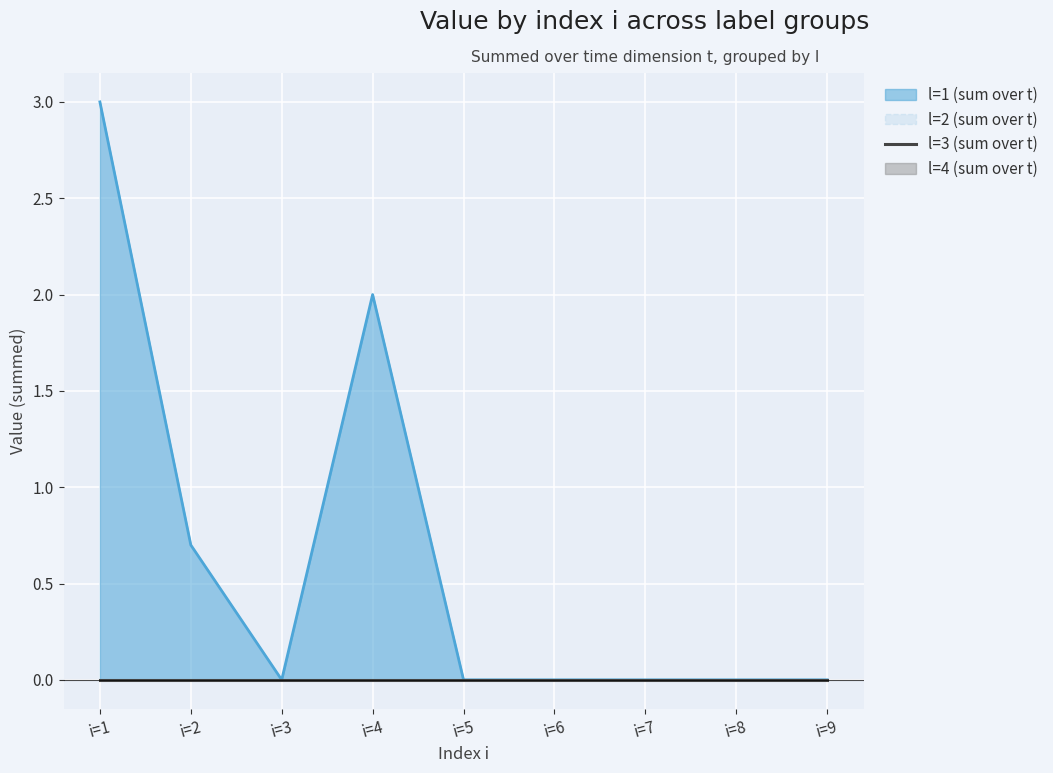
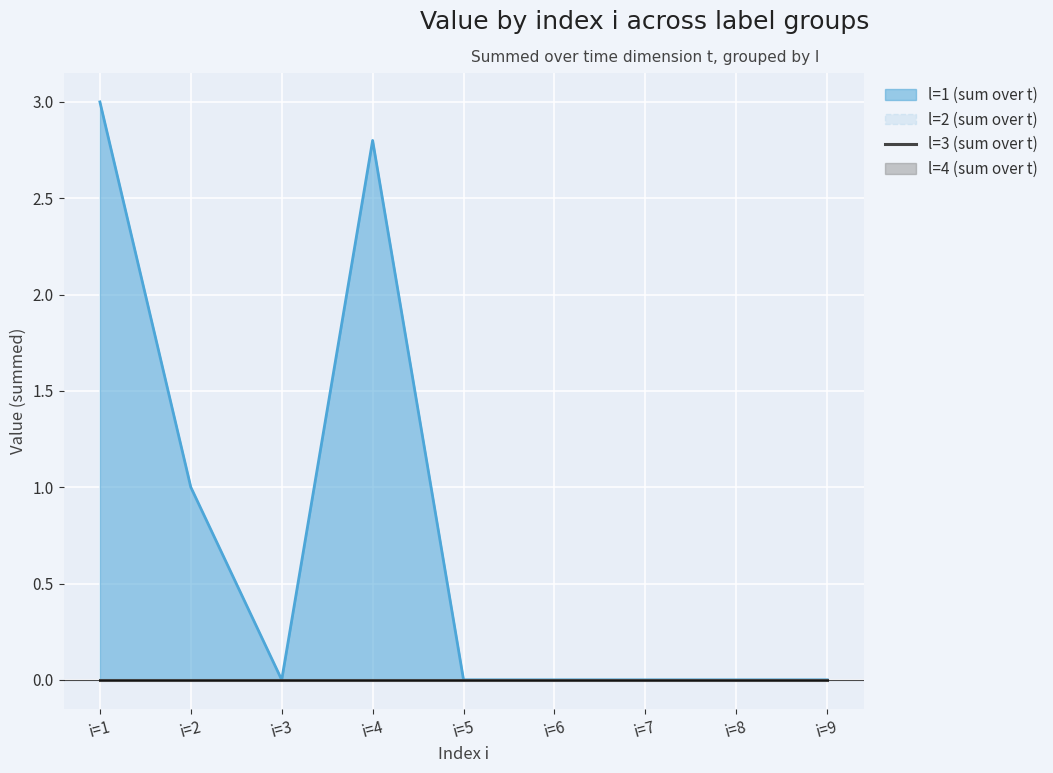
  {
    "l=1 (sum over t)": {
      "i=1": 3.0,
-     "i=2": 0.7,
-     "i=4": 2.0
+     "i=2": 1.0,
+     "i=4": 2.8
    },
    "l=4 (sum over t)": {
      "i=1": 0.0,
      "i=2": 0.0,
      "i=4": 0.0
    }
  }
